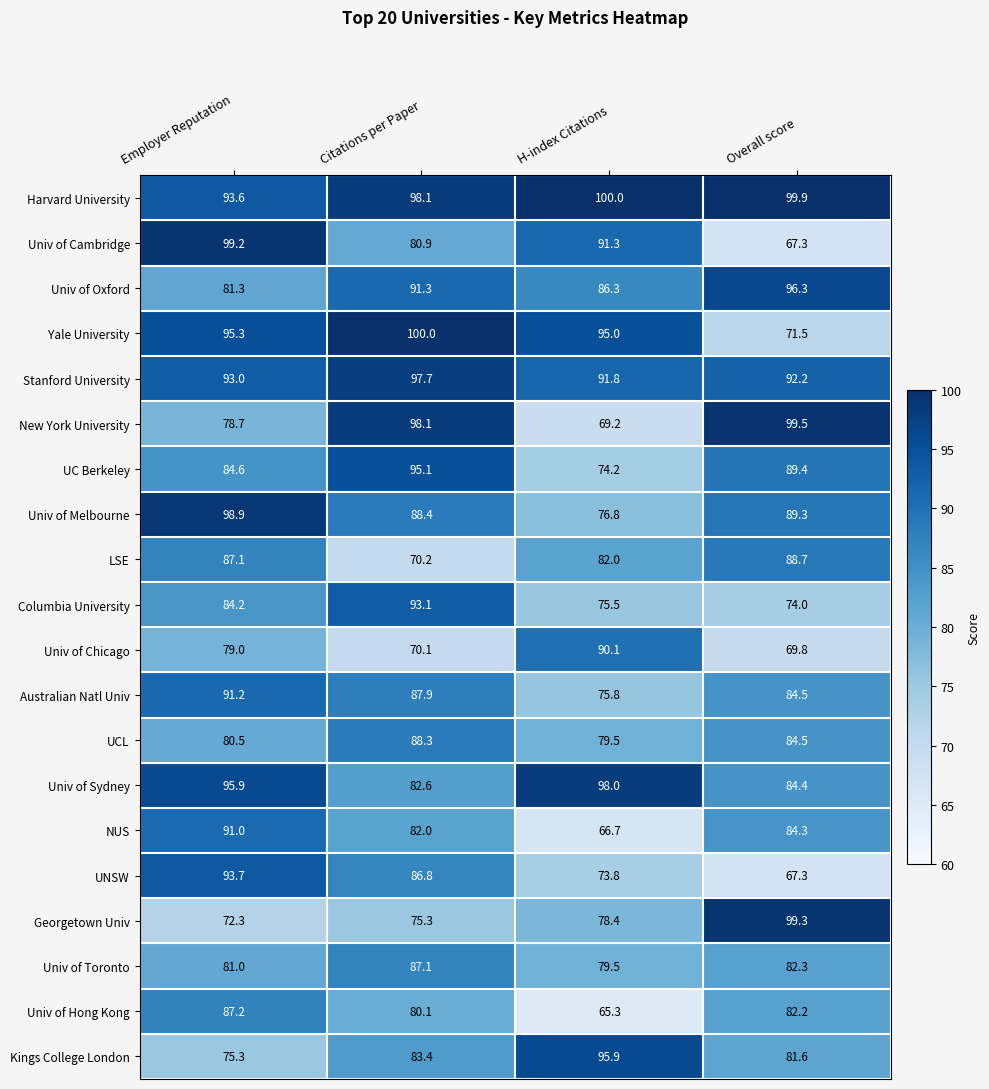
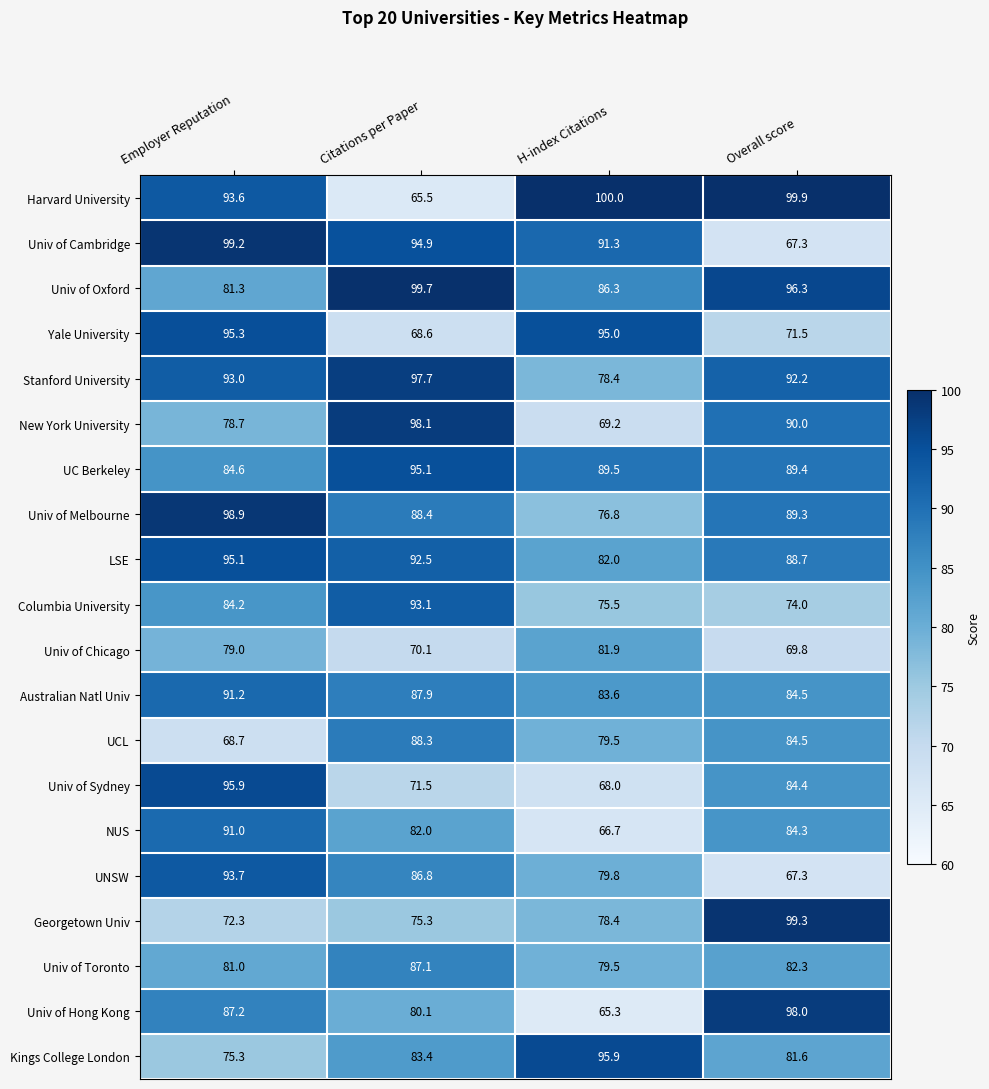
  {
    "Harvard University": {
      "Employer Reputation": 93.6,
-     "Citations per Paper": 98.1,
+     "Citations per Paper": 65.5,
      "H-index Citations": 100.0,
      "Overall score": 99.9
    },
    "Univ of Cambridge": {
      "Employer Reputation": 99.2,
-     "Citations per Paper": 80.9,
+     "Citations per Paper": 94.9,
      "H-index Citations": 91.3,
      "Overall score": 67.3
    },
    "Univ of Oxford": {
      "Employer Reputation": 81.3,
-     "Citations per Paper": 91.3,
+     "Citations per Paper": 99.7,
      "H-index Citations": 86.3,
      "Overall score": 96.3
    },
    "Yale University": {
      "Employer Reputation": 95.3,
-     "Citations per Paper": 100.0,
+     "Citations per Paper": 68.6,
      "H-index Citations": 95.0,
      "Overall score": 71.5
    },
    "Stanford University": {
      "Employer Reputation": 93.0,
      "Citations per Paper": 97.7,
-     "H-index Citations": 91.8,
+     "H-index Citations": 78.4,
      "Overall score": 92.2
    },
    "New York University": {
      "Employer Reputation": 78.7,
      "Citations per Paper": 98.1,
      "H-index Citations": 69.2,
-     "Overall score": 99.5
+     "Overall score": 90.0
    },
    "UC Berkeley": {
      "Employer Reputation": 84.6,
      "Citations per Paper": 95.1,
-     "H-index Citations": 74.2,
+     "H-index Citations": 89.5,
      "Overall score": 89.4
    },
    "Univ of Melbourne": {
      "Employer Reputation": 98.9,
      "Citations per Paper": 88.4,
      "H-index Citations": 76.8,
      "Overall score": 89.3
    },
    "LSE": {
-     "Employer Reputation": 87.1,
-     "Citations per Paper": 70.2,
+     "Employer Reputation": 95.1,
+     "Citations per Paper": 92.5,
      "H-index Citations": 82.0,
      "Overall score": 88.7
    },
    "Columbia University": {
      "Employer Reputation": 84.2,
      "Citations per Paper": 93.1,
      "H-index Citations": 75.5,
      "Overall score": 74.0
    },
    "Univ of Chicago": {
      "Employer Reputation": 79.0,
      "Citations per Paper": 70.1,
-     "H-index Citations": 90.1,
+     "H-index Citations": 81.9,
      "Overall score": 69.8
    },
    "Australian Natl Univ": {
      "Employer Reputation": 91.2,
      "Citations per Paper": 87.9,
-     "H-index Citations": 75.8,
+     "H-index Citations": 83.6,
      "Overall score": 84.5
    },
    "UCL": {
-     "Employer Reputation": 80.5,
+     "Employer Reputation": 68.7,
      "Citations per Paper": 88.3,
      "H-index Citations": 79.5,
      "Overall score": 84.5
    },
    "Univ of Sydney": {
      "Employer Reputation": 95.9,
-     "Citations per Paper": 82.6,
-     "H-index Citations": 98.0,
+     "Citations per Paper": 71.5,
+     "H-index Citations": 68.0,
      "Overall score": 84.4
    },
    "NUS": {
      "Employer Reputation": 91.0,
      "Citations per Paper": 82.0,
      "H-index Citations": 66.7,
      "Overall score": 84.3
    },
    "UNSW": {
      "Employer Reputation": 93.7,
      "Citations per Paper": 86.8,
-     "H-index Citations": 73.8,
+     "H-index Citations": 79.8,
      "Overall score": 67.3
    },
    "Georgetown Univ": {
      "Employer Reputation": 72.3,
      "Citations per Paper": 75.3,
      "H-index Citations": 78.4,
      "Overall score": 99.3
    },
    "Univ of Toronto": {
      "Employer Reputation": 81.0,
      "Citations per Paper": 87.1,
      "H-index Citations": 79.5,
      "Overall score": 82.3
    },
    "Univ of Hong Kong": {
      "Employer Reputation": 87.2,
      "Citations per Paper": 80.1,
      "H-index Citations": 65.3,
-     "Overall score": 82.2
+     "Overall score": 98.0
    },
    "Kings College London": {
      "Employer Reputation": 75.3,
      "Citations per Paper": 83.4,
      "H-index Citations": 95.9,
      "Overall score": 81.6
    }
  }
